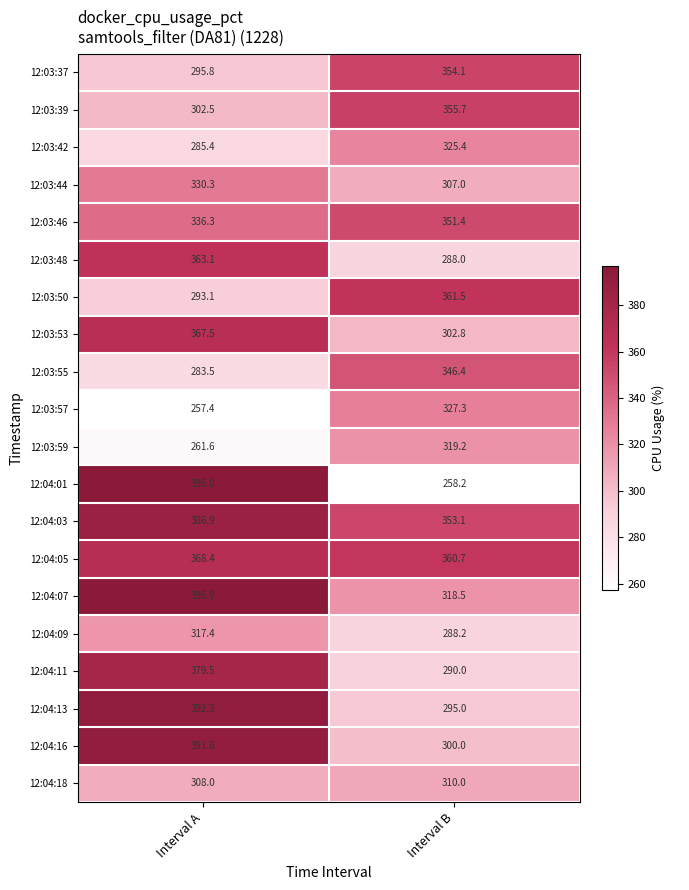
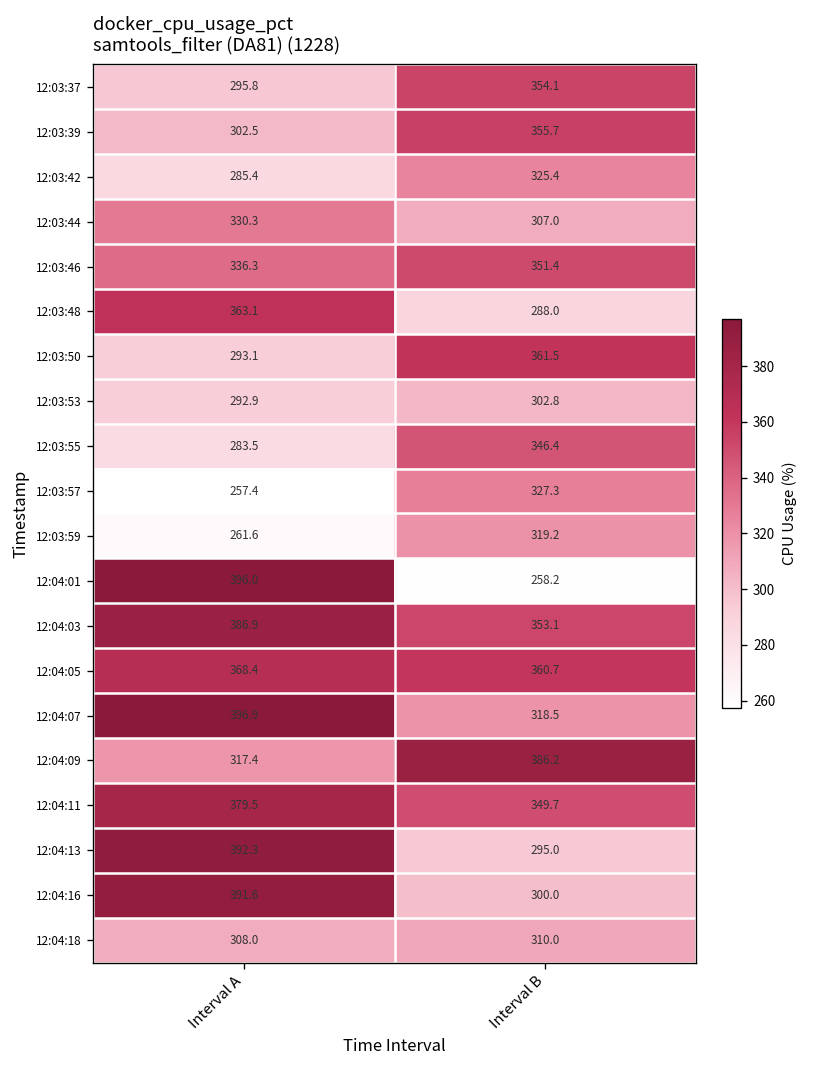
  {
    "12:03:37": {
      "Interval A": 295.8,
      "Interval B": 354.1
    },
    "12:03:39": {
      "Interval A": 302.5,
      "Interval B": 355.7
    },
    "12:03:42": {
      "Interval A": 285.4,
      "Interval B": 325.4
    },
    "12:03:44": {
      "Interval A": 330.3,
      "Interval B": 307.0
    },
    "12:03:46": {
      "Interval A": 336.3,
      "Interval B": 351.4
    },
    "12:03:48": {
      "Interval A": 363.1,
      "Interval B": 288.0
    },
    "12:03:50": {
      "Interval A": 293.1,
      "Interval B": 361.5
    },
    "12:03:53": {
-     "Interval A": 367.5,
+     "Interval A": 292.9,
      "Interval B": 302.8
    },
    "12:03:55": {
      "Interval A": 283.5,
      "Interval B": 346.4
    },
    "12:03:57": {
      "Interval A": 257.4,
      "Interval B": 327.3
    },
    "12:03:59": {
      "Interval A": 261.6,
      "Interval B": 319.2
    },
    "12:04:01": {
      "Interval A": 396.0,
      "Interval B": 258.2
    },
    "12:04:03": {
      "Interval A": 386.9,
      "Interval B": 353.1
    },
    "12:04:05": {
      "Interval A": 368.4,
      "Interval B": 360.7
    },
    "12:04:07": {
      "Interval A": 396.9,
      "Interval B": 318.5
    },
    "12:04:09": {
      "Interval A": 317.4,
-     "Interval B": 288.2
+     "Interval B": 386.2
    },
    "12:04:11": {
      "Interval A": 379.5,
-     "Interval B": 290.0
+     "Interval B": 349.7
    },
    "12:04:13": {
      "Interval A": 392.3,
      "Interval B": 295.0
    },
    "12:04:16": {
      "Interval A": 391.6,
      "Interval B": 300.0
    },
    "12:04:18": {
      "Interval A": 308.0,
      "Interval B": 310.0
    }
  }
